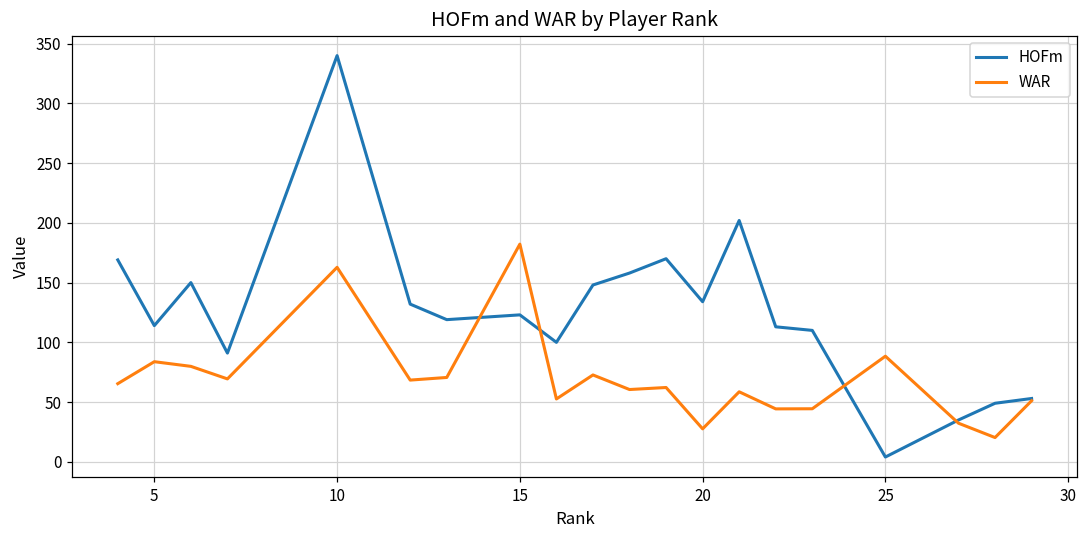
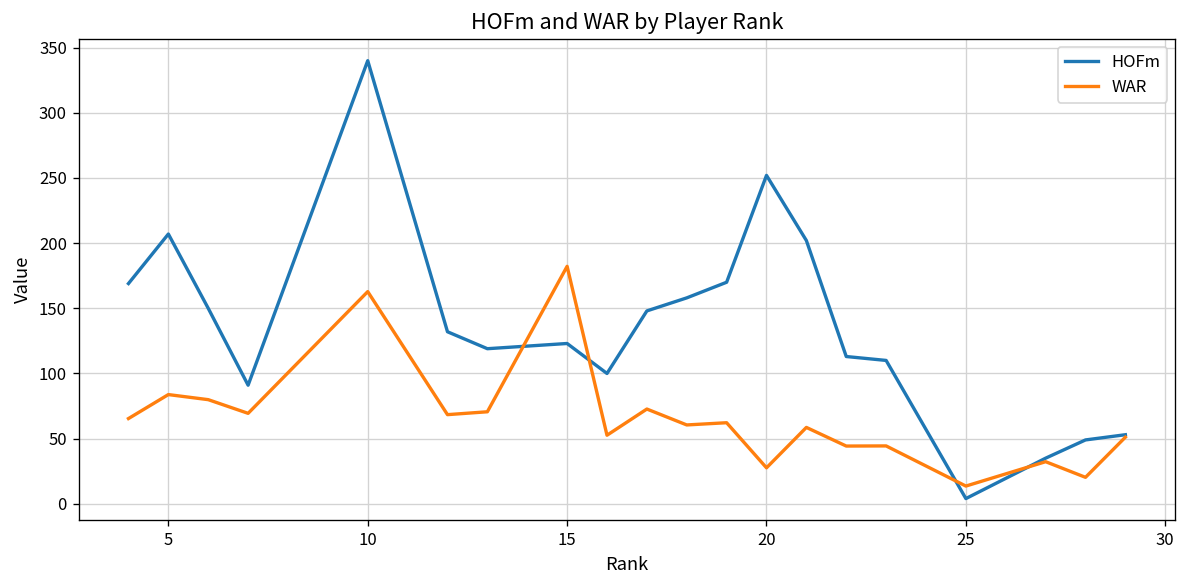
  {
    "HOFm": {
-     "5": 114,
+     "5": 207,
      "10": 340,
      "15": 123,
-     "20": 134,
+     "20": 252,
      "25": 4
    },
    "WAR": {
      "5": 84,
      "10": 163,
      "15": 182,
      "20": 28,
-     "25": 88
+     "25": 14
    }
  }
